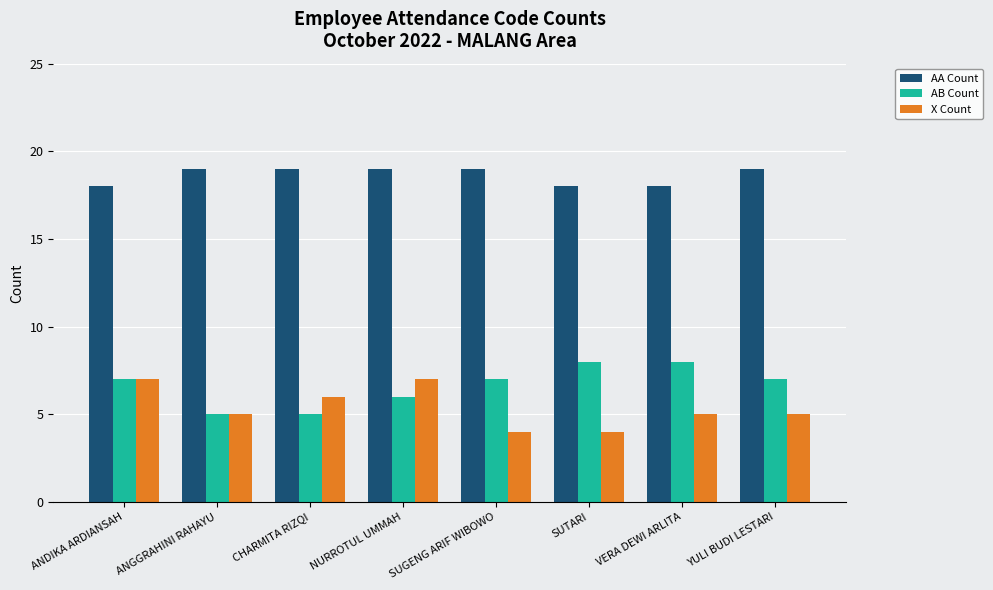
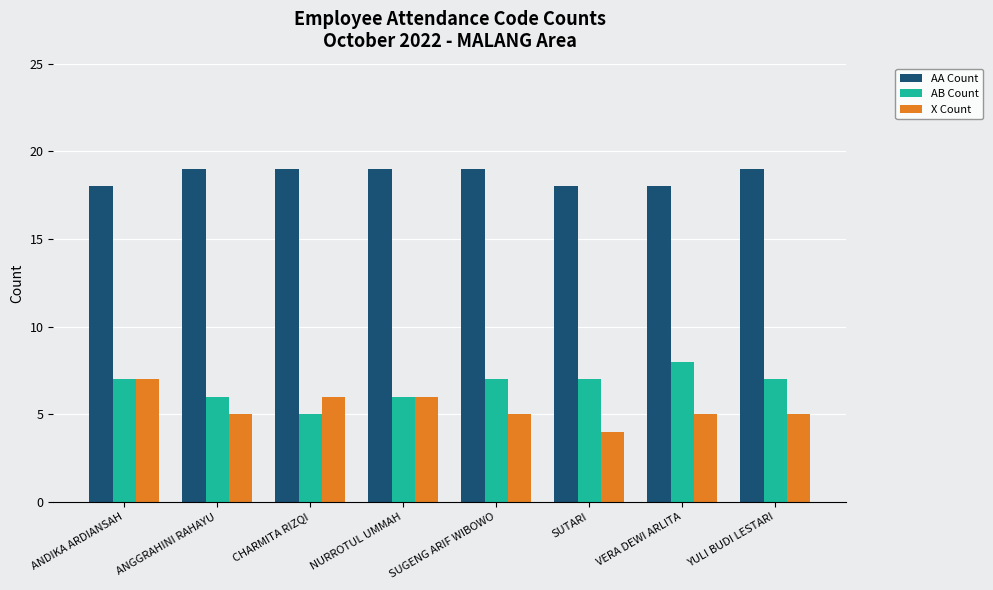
  {
    "AA Count": {
      "ANDIKA ARDIANSAH": 18,
      "ANGGRAHINI RAHAYU": 19,
      "CHARMITA RIZQI": 19,
      "NURROTUL UMMAH": 19,
      "SUGENG ARIF WIBOWO": 19,
      "SUTARI": 18,
      "VERA DEWI ARLITA": 18,
      "YULI BUDI LESTARI": 19
    },
    "AB Count": {
      "ANDIKA ARDIANSAH": 7,
-     "ANGGRAHINI RAHAYU": 5,
+     "ANGGRAHINI RAHAYU": 6,
      "CHARMITA RIZQI": 5,
      "NURROTUL UMMAH": 6,
      "SUGENG ARIF WIBOWO": 7,
-     "SUTARI": 8,
+     "SUTARI": 7,
      "VERA DEWI ARLITA": 8,
      "YULI BUDI LESTARI": 7
    },
    "X Count": {
      "ANDIKA ARDIANSAH": 7,
      "ANGGRAHINI RAHAYU": 5,
      "CHARMITA RIZQI": 6,
-     "NURROTUL UMMAH": 7,
-     "SUGENG ARIF WIBOWO": 4,
+     "NURROTUL UMMAH": 6,
+     "SUGENG ARIF WIBOWO": 5,
      "SUTARI": 4,
      "VERA DEWI ARLITA": 5,
      "YULI BUDI LESTARI": 5
    }
  }
